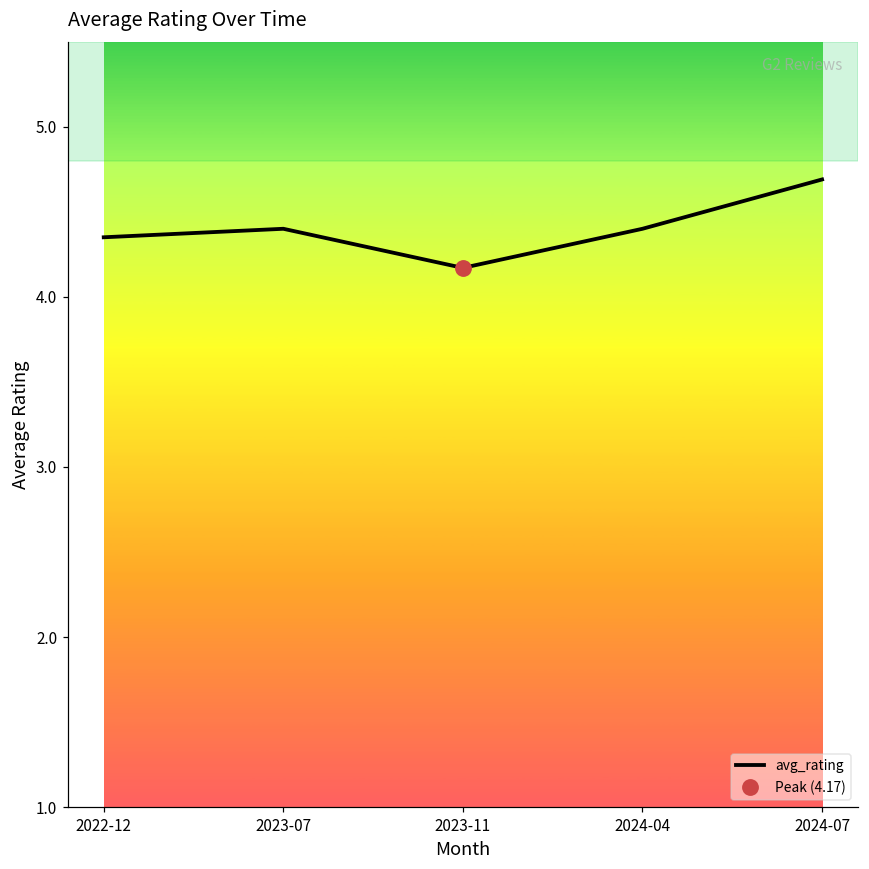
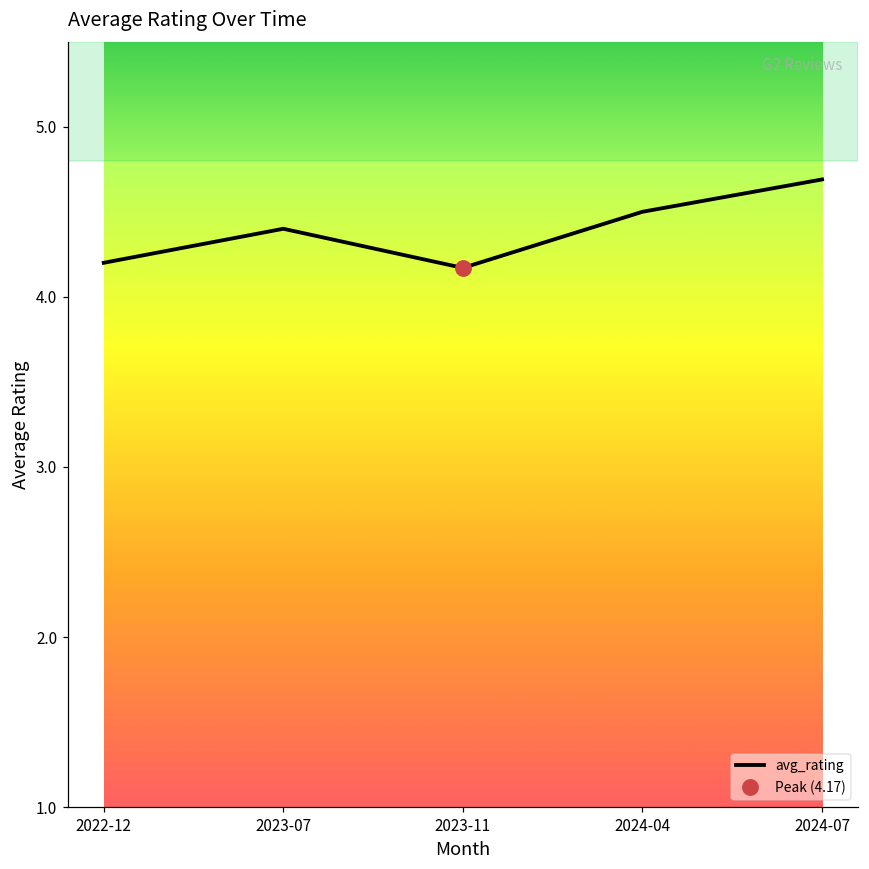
  {
    "avg_rating": {
-     "2022-12": 4.35,
+     "2022-12": 4.20,
      "2023-07": 4.40,
-     "2024-04": 4.4,
+     "2024-04": 4.5,
      "2024-07": 4.69
    }
  }
